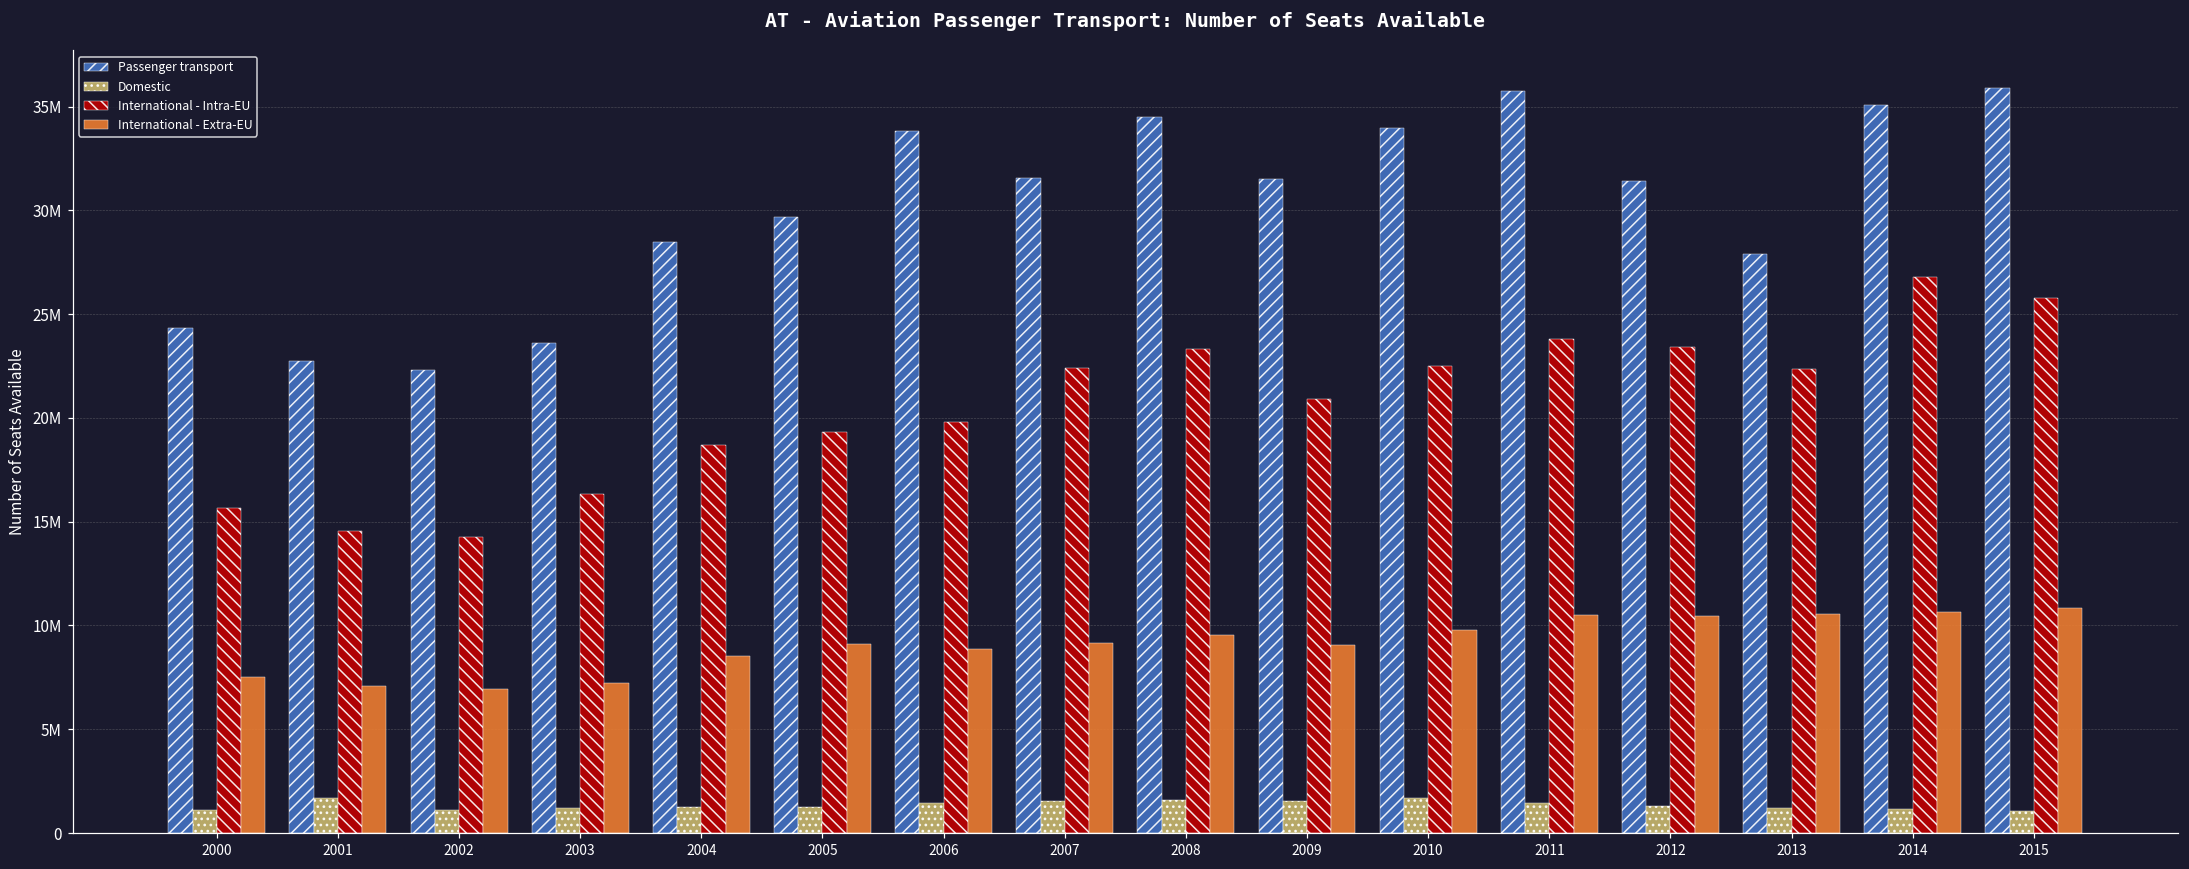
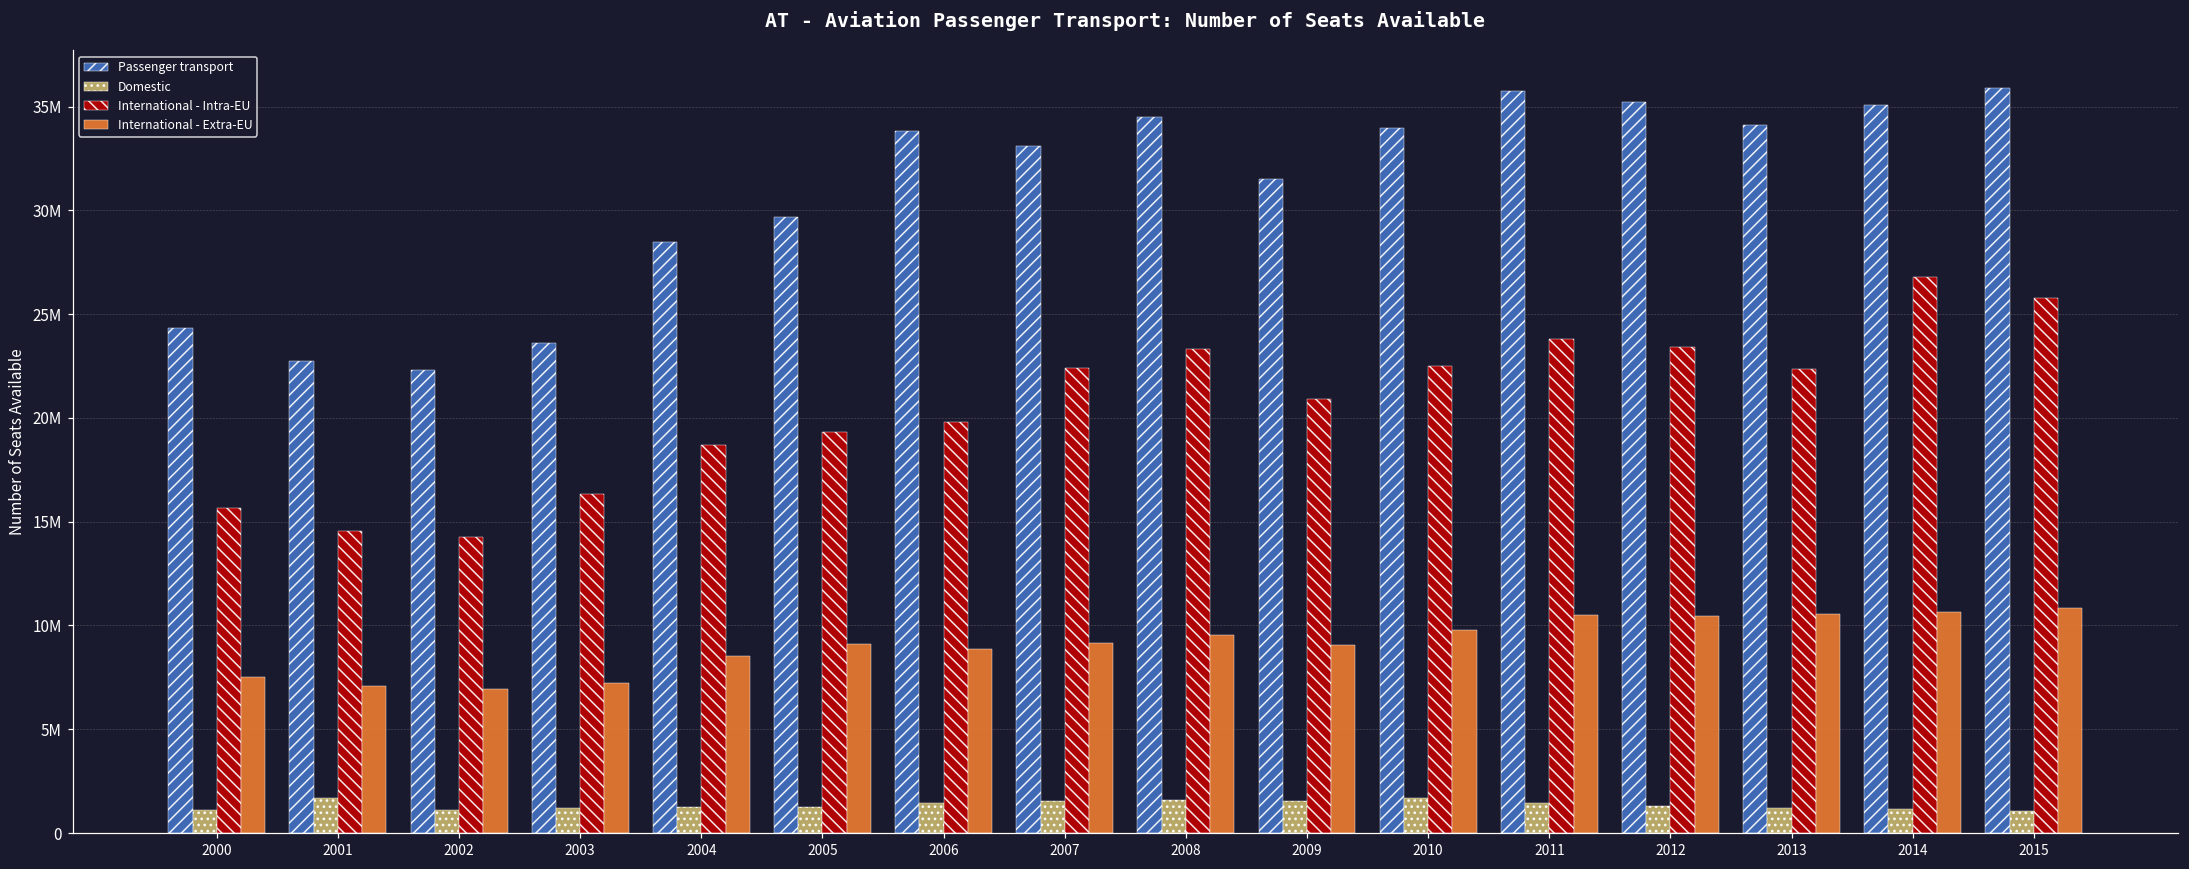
  {
    "Passenger transport": {
      "2000": 24300000,
      "2001": 22700000,
      "2002": 22300000,
      "2003": 23600000,
      "2004": 28500000,
      "2005": 29700000,
      "2006": 33800000,
-     "2007": 31600000,
+     "2007": 33100000,
      "2008": 34500000,
      "2009": 31500000,
      "2010": 34000000,
      "2011": 35800000,
-     "2012": 31400000,
-     "2013": 27900000,
+     "2012": 35200000,
+     "2013": 34100000,
      "2014": 35100000,
      "2015": 35900000
    },
    "Domestic": {
      "2000": 1100000,
      "2001": 1700000,
      "2002": 1100000,
      "2003": 1200000,
      "2004": 1300000,
      "2005": 1300000,
      "2006": 1500000,
      "2007": 1600000,
      "2008": 1600000,
      "2009": 1500000,
      "2010": 1700000,
      "2011": 1400000,
      "2012": 1300000,
      "2013": 1200000,
      "2014": 1100000,
      "2015": 1100000
    },
    "International - Intra-EU": {
      "2000": 15700000,
      "2001": 14500000,
      "2002": 14300000,
      "2003": 16400000,
      "2004": 18700000,
      "2005": 19300000,
      "2006": 19800000,
      "2007": 22400000,
      "2008": 23300000,
      "2009": 20900000,
      "2010": 22500000,
      "2011": 23800000,
      "2012": 23400000,
      "2013": 22300000,
      "2014": 26800000,
      "2015": 25800000
    },
    "International - Extra-EU": {
      "2000": 7500000,
      "2001": 7100000,
      "2002": 6900000,
      "2003": 7200000,
      "2004": 8500000,
      "2005": 9100000,
      "2006": 8900000,
      "2007": 9200000,
      "2008": 9600000,
      "2009": 9100000,
      "2010": 9800000,
      "2011": 10500000,
      "2012": 10500000,
      "2013": 10600000,
      "2014": 10600000,
      "2015": 10800000
    }
  }
